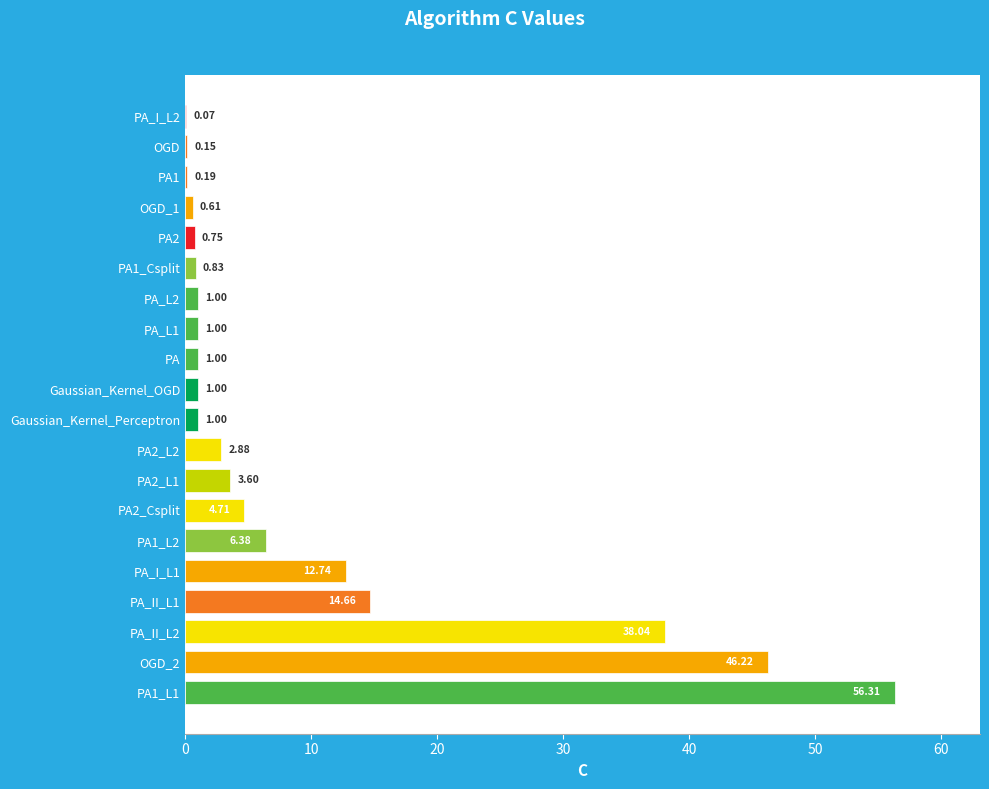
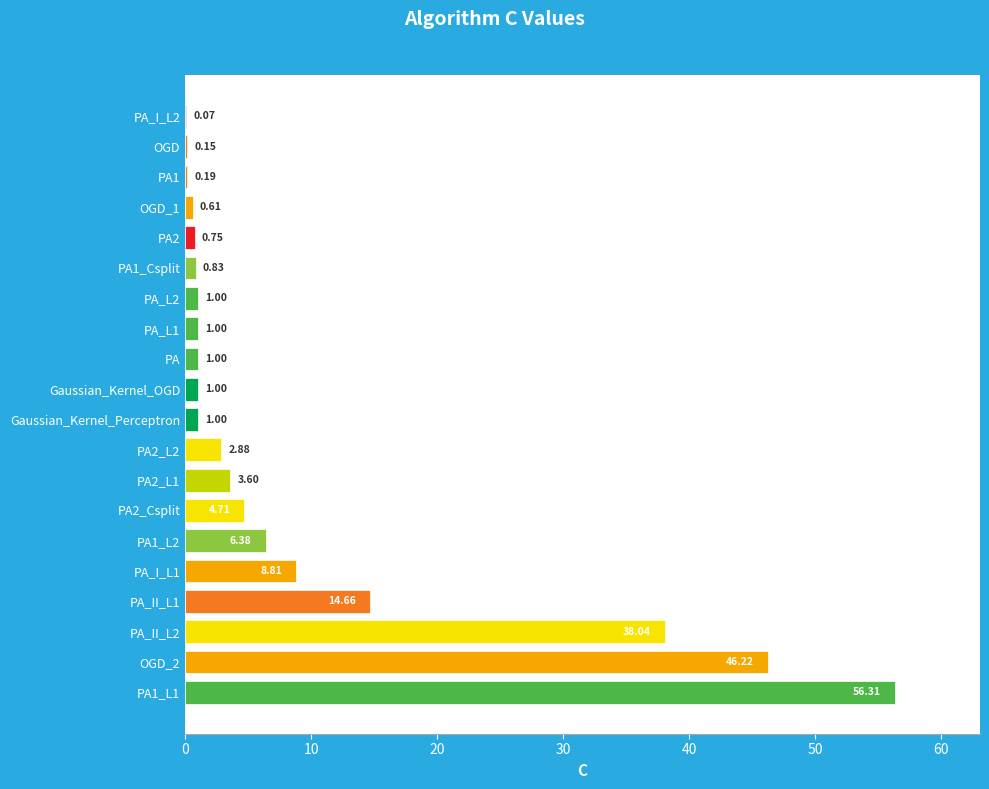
  {
    "PA_I_L2": 0.07,
    "OGD": 0.15,
    "PA1": 0.19,
    "OGD_1": 0.61,
    "PA2": 0.75,
    "PA1_Csplit": 0.83,
    "PA_L2": 1.00,
    "PA_L1": 1.00,
    "PA": 1.00,
    "Gaussian_Kernel_OGD": 1.00,
    "Gaussian_Kernel_Perceptron": 1.00,
    "PA2_L2": 2.88,
    "PA2_L1": 3.60,
    "PA2_Csplit": 4.71,
    "PA1_L2": 6.38,
-   "PA_I_L1": 12.74,
+   "PA_I_L1": 8.81,
    "PA_II_L1": 14.66,
    "PA_II_L2": 38.04,
    "OGD_2": 46.22,
    "PA1_L1": 56.31
  }
